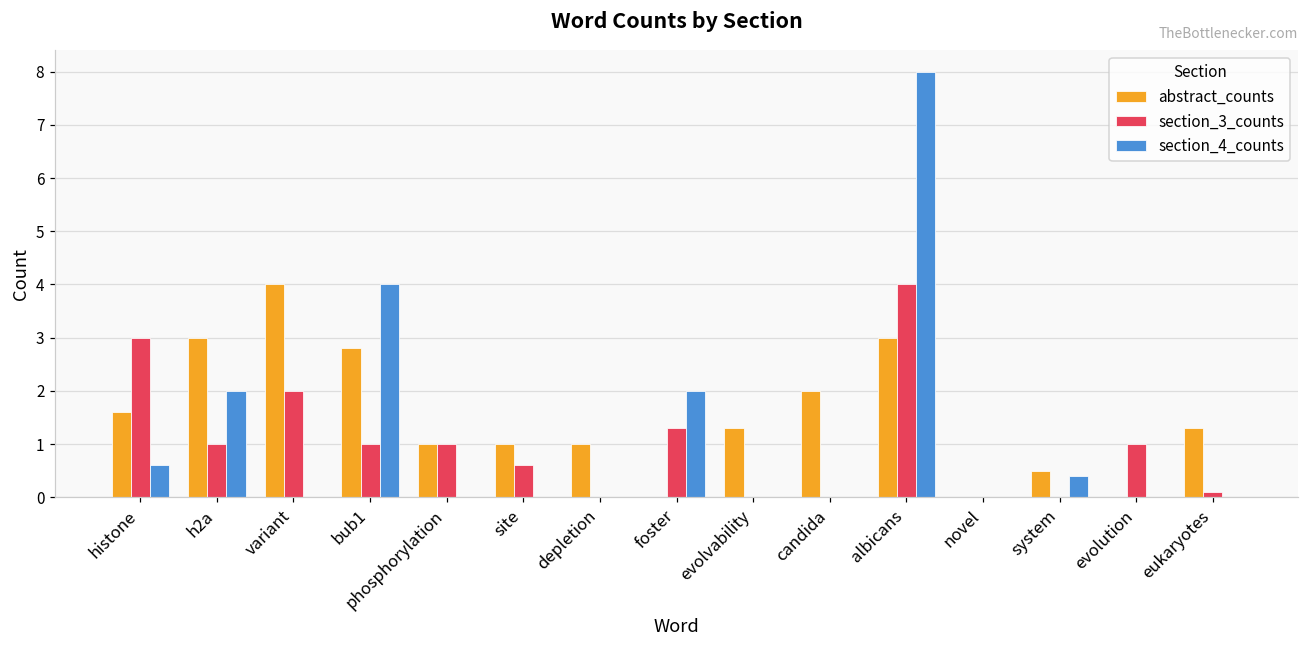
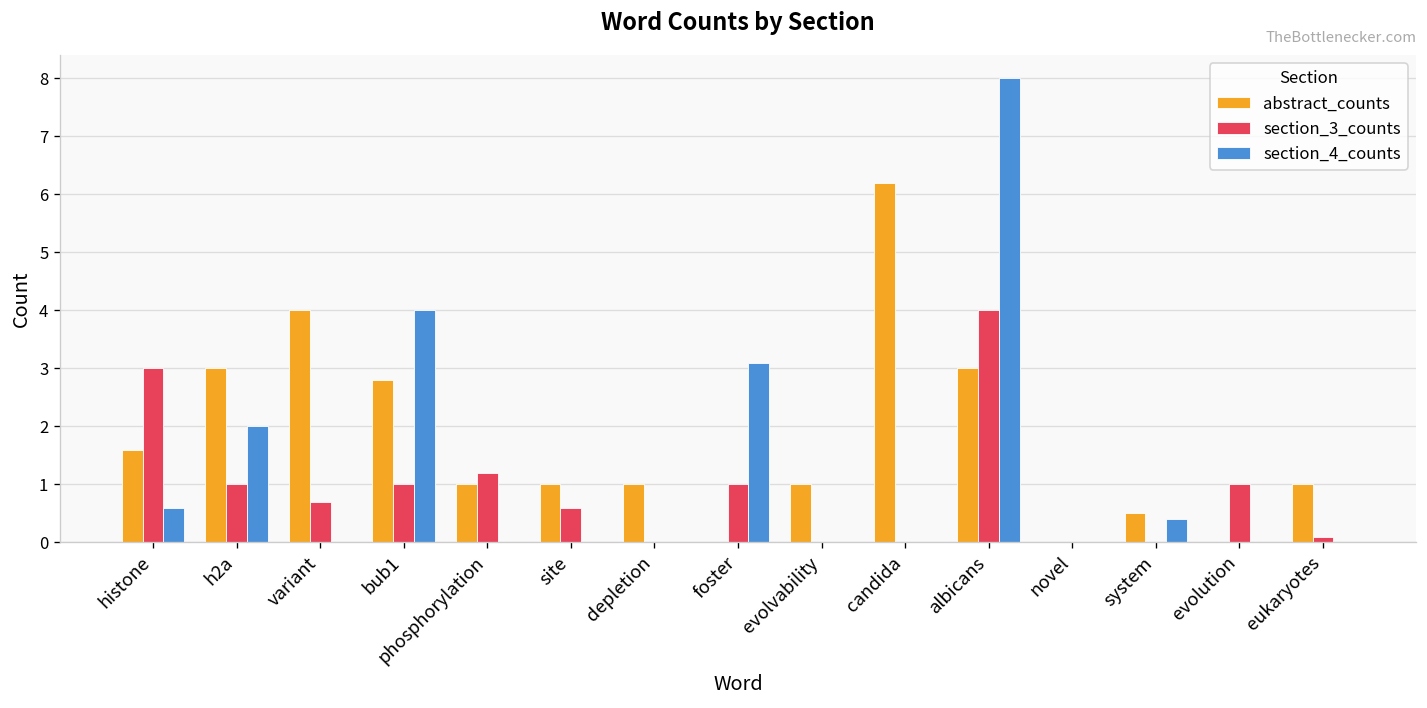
  {
    "abstract_counts": {
      "histone": 1.6,
      "h2a": 3.0,
      "variant": 4.0,
      "bub1": 2.8,
      "phosphorylation": 1.0,
      "site": 1.0,
      "depletion": 1.0,
      "foster": 0.0,
-     "evolvability": 1.3,
-     "candida": 2.0,
+     "evolvability": 1.0,
+     "candida": 6.2,
      "albicans": 3.0,
      "novel": 0.0,
      "system": 0.5,
      "evolution": 0.0,
-     "eukaryotes": 1.3
+     "eukaryotes": 1.0
    },
    "section_3_counts": {
      "histone": 3.0,
      "h2a": 1.0,
-     "variant": 2.0,
+     "variant": 0.7,
      "bub1": 1.0,
-     "phosphorylation": 1.0,
+     "phosphorylation": 1.2,
      "site": 0.6,
      "depletion": 0.0,
-     "foster": 1.3,
+     "foster": 1.0,
      "evolvability": 0.0,
      "candida": 0.0,
      "albicans": 4.0,
      "novel": 0.0,
      "system": 0.0,
      "evolution": 1.0,
      "eukaryotes": 0.1
    },
    "section_4_counts": {
      "histone": 0.6,
      "h2a": 2.0,
      "variant": 0.0,
      "bub1": 4.0,
      "phosphorylation": 0.0,
      "site": 0.0,
      "depletion": 0.0,
-     "foster": 2.0,
+     "foster": 3.1,
      "evolvability": 0.0,
      "candida": 0.0,
      "albicans": 8.0,
      "novel": 0.0,
      "system": 0.4,
      "evolution": 0.0,
      "eukaryotes": 0.0
    }
  }
